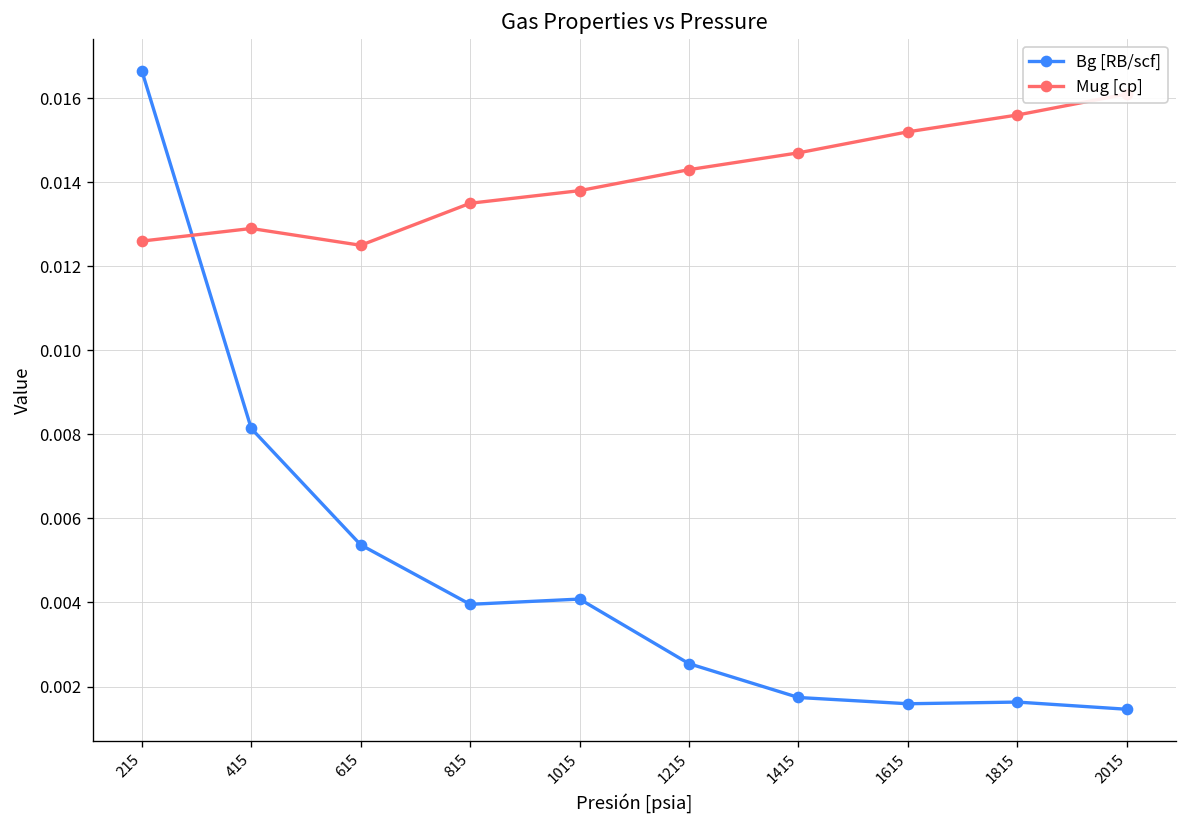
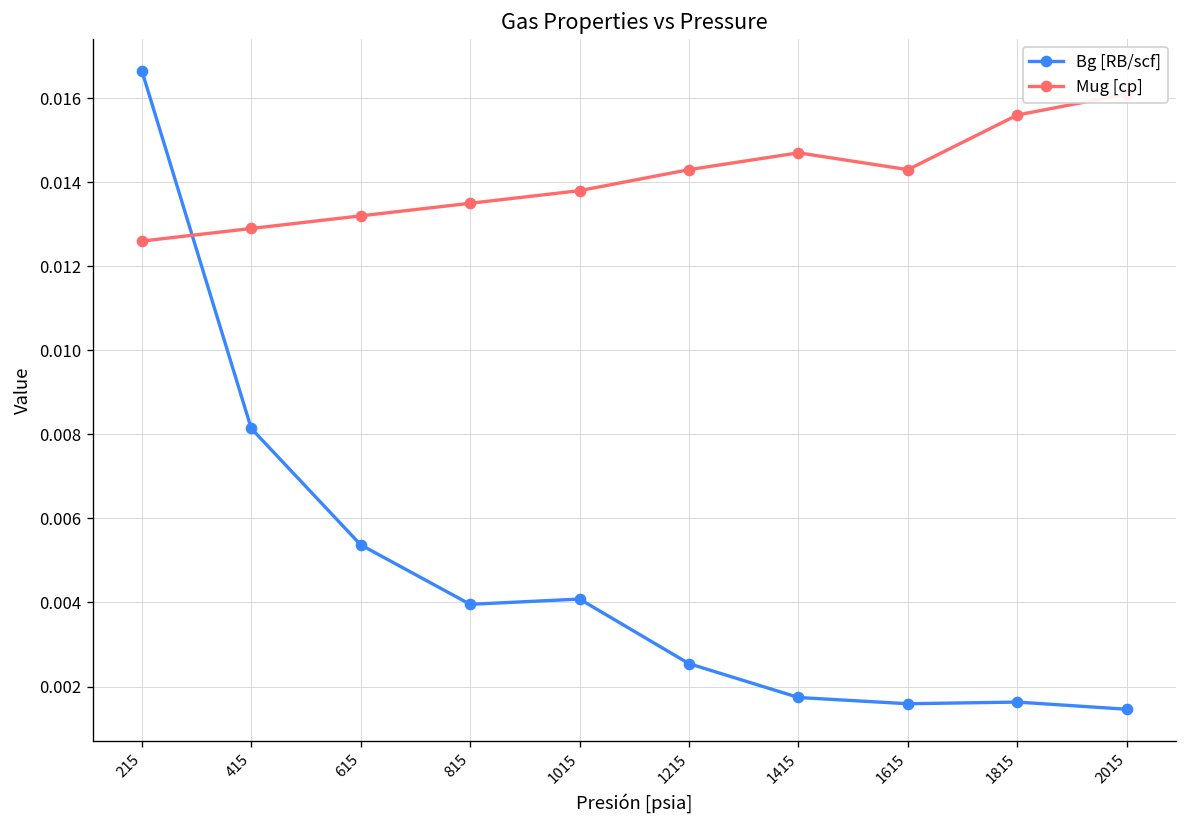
  {
    "Bg [RB/scf]": {
      "215": 0.0167,
      "415": 0.0081,
      "615": 0.0054,
      "815": 0.0040,
      "1015": 0.0041,
      "1215": 0.0025,
      "1415": 0.0017,
      "1615": 0.0016,
      "1815": 0.0016,
      "2015": 0.0015
    },
    "Mug [cp]": {
      "215": 0.0126,
      "415": 0.0129,
-     "615": 0.0125,
+     "615": 0.0132,
      "815": 0.0135,
      "1015": 0.0138,
      "1215": 0.0143,
      "1415": 0.0147,
-     "1615": 0.0152,
+     "1615": 0.0143,
      "1815": 0.0156
    }
  }
